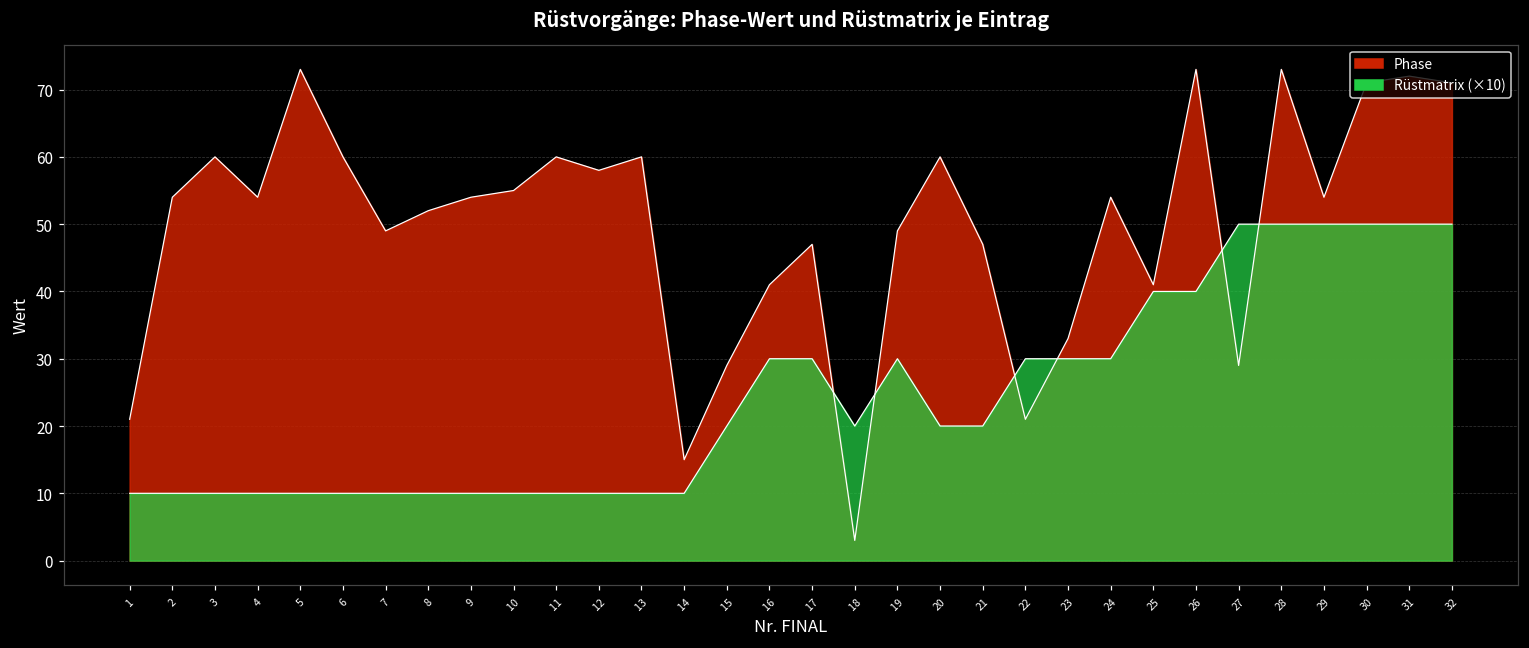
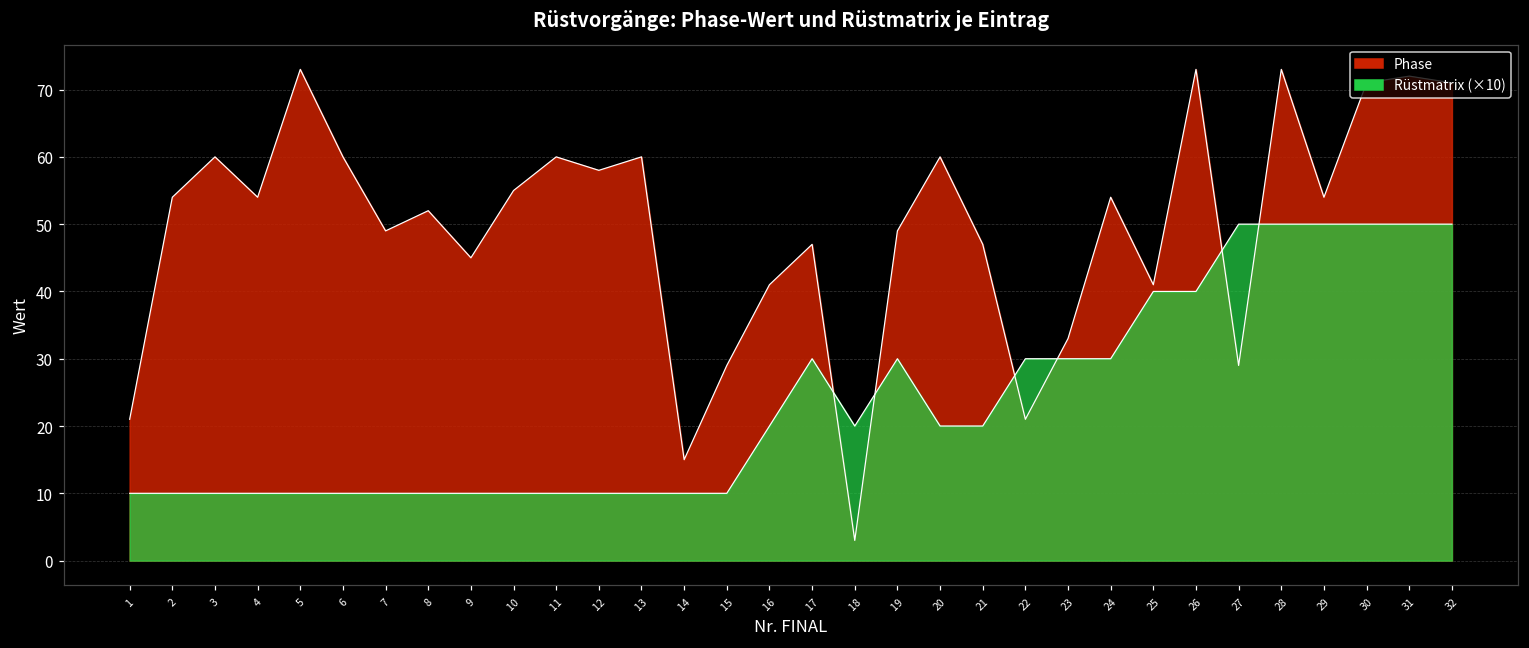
  {
    "Phase": {
      "1": 21,
      "2": 54,
      "3": 60,
      "4": 54,
      "5": 73,
      "6": 60,
      "7": 49,
      "8": 52,
-     "9": 54,
+     "9": 45,
      "10": 55,
      "11": 60,
      "12": 58,
      "13": 60,
      "14": 15,
      "15": 29,
      "16": 41,
      "17": 47,
      "18": 3,
      "19": 49,
      "20": 60,
      "21": 47,
      "22": 21,
      "23": 33,
      "24": 54,
      "25": 41,
      "26": 73,
      "27": 29,
      "28": 73,
      "29": 54
    },
    "Rüstmatrix (×10)": {
      "1": 10,
      "2": 10,
      "3": 10,
      "4": 10,
      "5": 10,
      "6": 10,
      "7": 10,
      "8": 10,
      "9": 10,
      "10": 10,
      "11": 10,
      "12": 10,
      "13": 10,
      "14": 10,
-     "15": 20,
-     "16": 30,
+     "15": 10,
+     "16": 20,
      "17": 30,
      "18": 20,
      "19": 30,
      "20": 20,
      "21": 20,
      "22": 30,
      "23": 30,
      "24": 30,
      "25": 40,
      "26": 40,
      "27": 50,
      "28": 50,
      "29": 50,
      "30": 50,
      "31": 50,
      "32": 50
    }
  }
